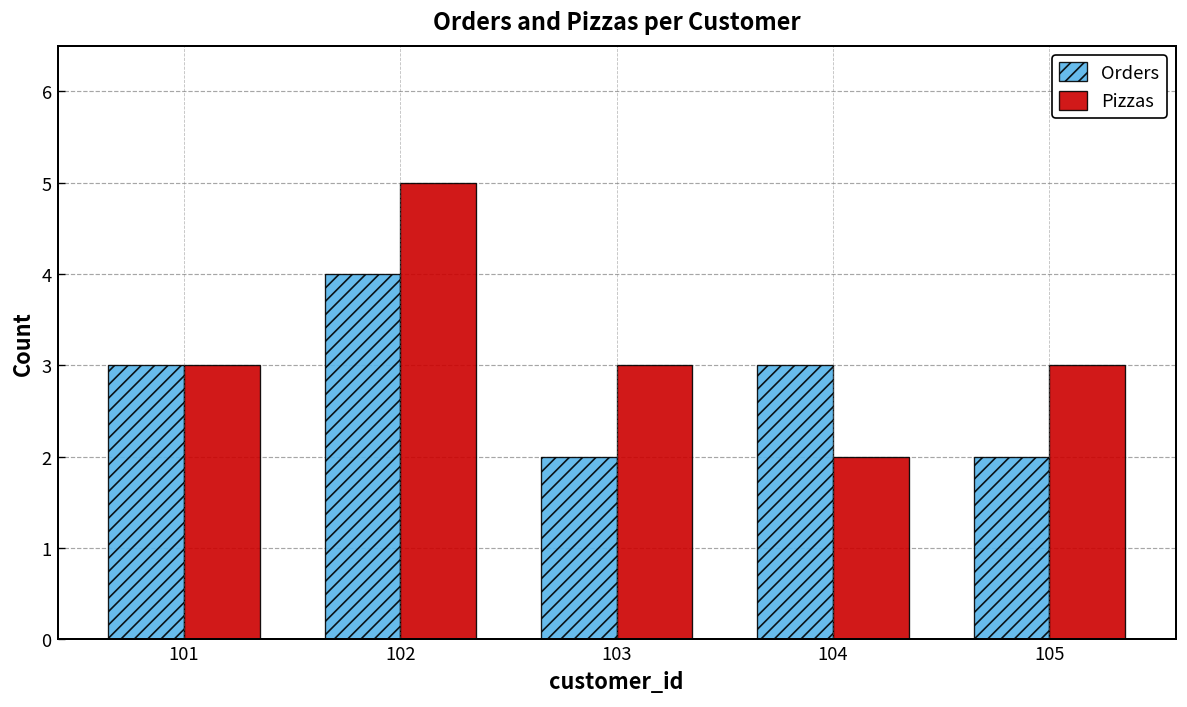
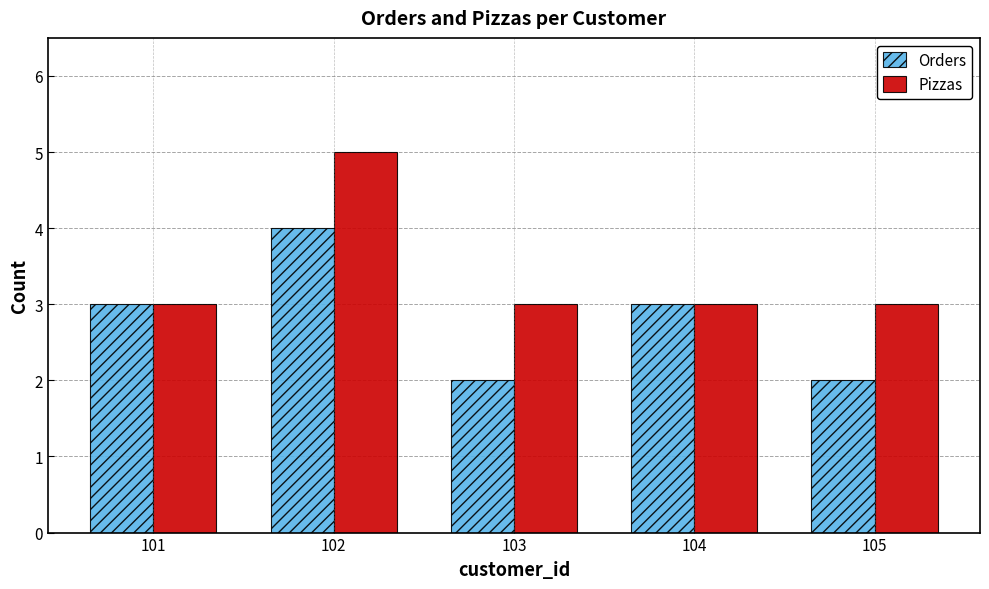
  {
    "Orders": {
      "101": 3,
      "102": 4,
      "103": 2,
      "104": 3,
      "105": 2
    },
    "Pizzas": {
      "101": 3,
      "102": 5,
      "103": 3,
-     "104": 2,
+     "104": 3,
      "105": 3
    }
  }
